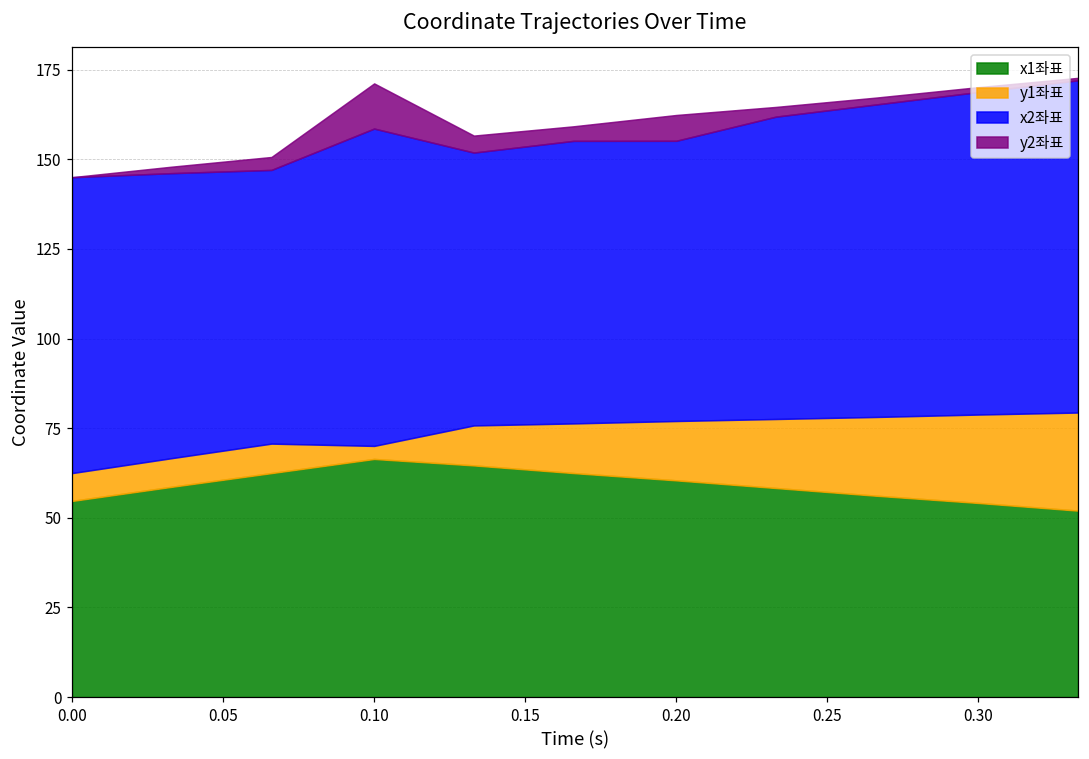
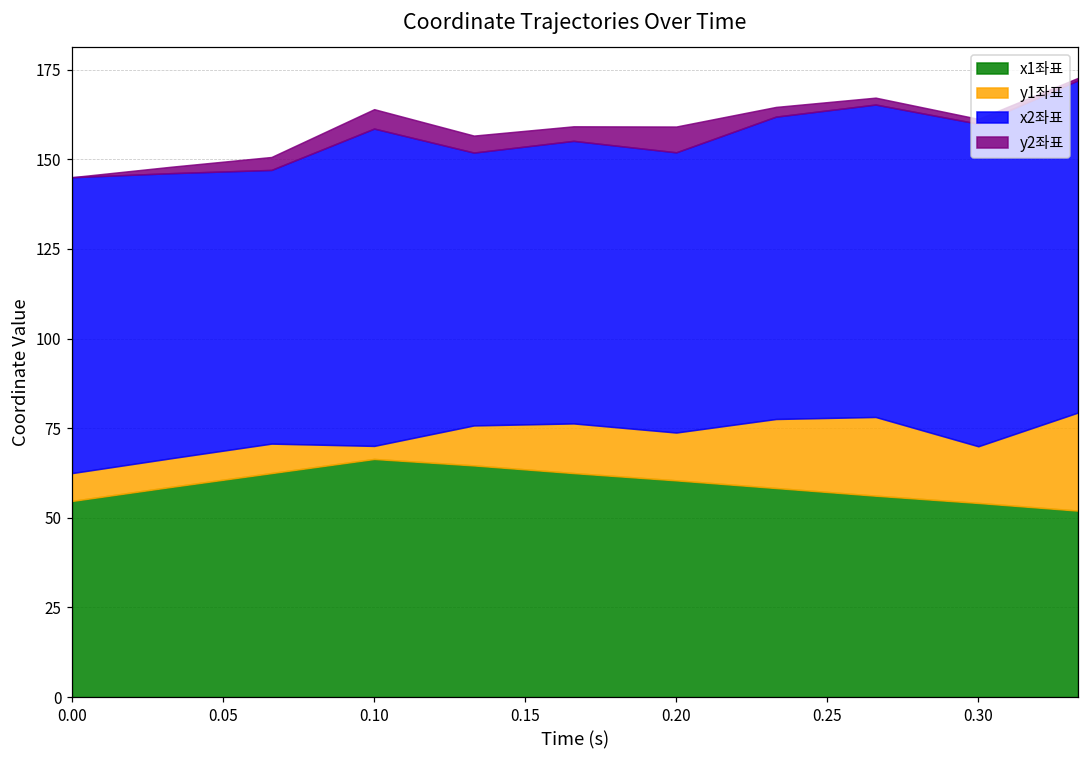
  {
    "x1좌표": {
      "0.00": 55,
      "0.10": 66,
      "0.20": 60,
      "0.30": 54
    },
    "y1좌표": {
      "0.00": 8,
      "0.10": 4,
-     "0.20": 17,
-     "0.30": 25
+     "0.20": 13,
+     "0.30": 16
    },
    "x2좌표": {
      "0.10": 89,
      "0.20": 78
    },
    "y2좌표": {
-     "0.10": 13,
+     "0.10": 5,
      "0.20": 7
    }
  }
